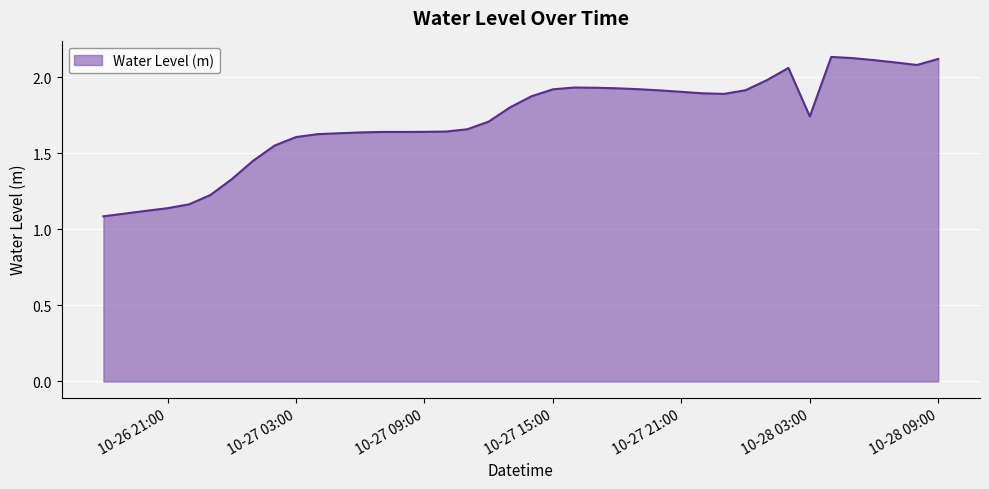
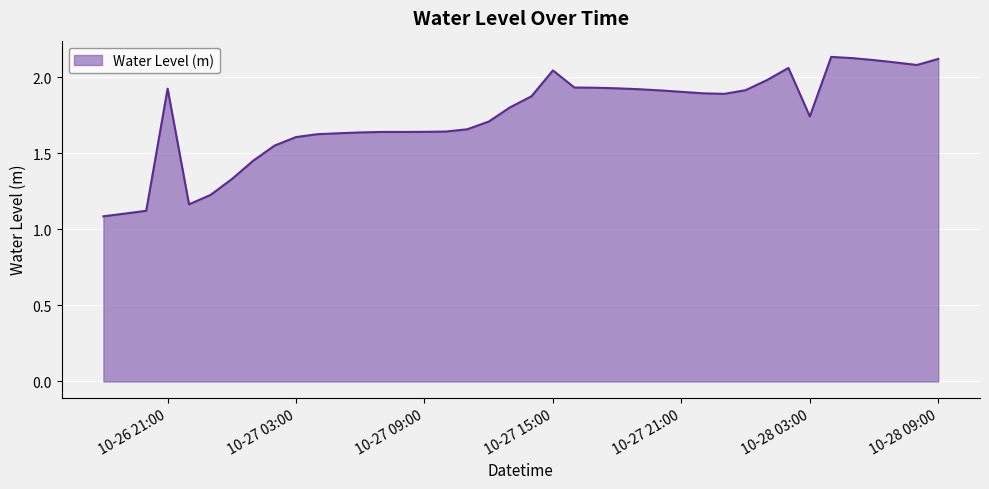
  {
-   "10-26 21:00": 1.14,
+   "10-26 21:00": 1.93,
    "10-27 03:00": 1.61,
    "10-27 09:00": 1.64,
-   "10-27 15:00": 1.92,
+   "10-27 15:00": 2.05,
    "10-27 21:00": 1.91,
    "10-28 03:00": 1.74,
    "10-28 09:00": 2.12
  }
